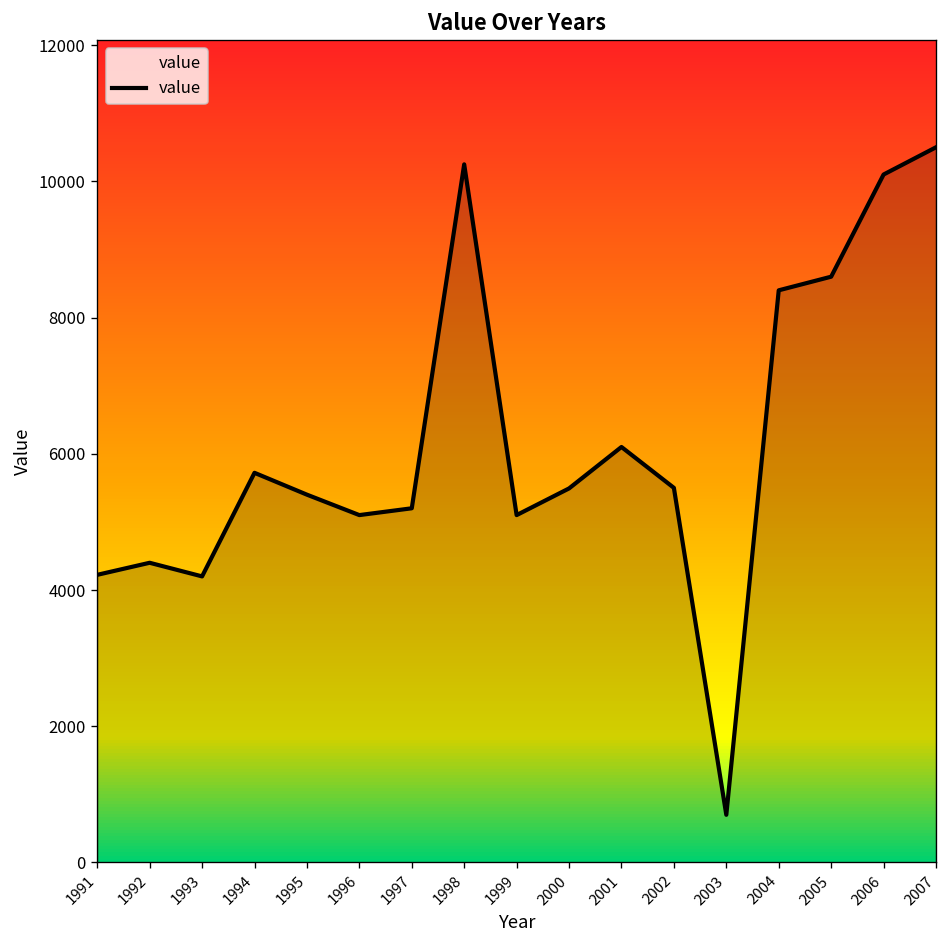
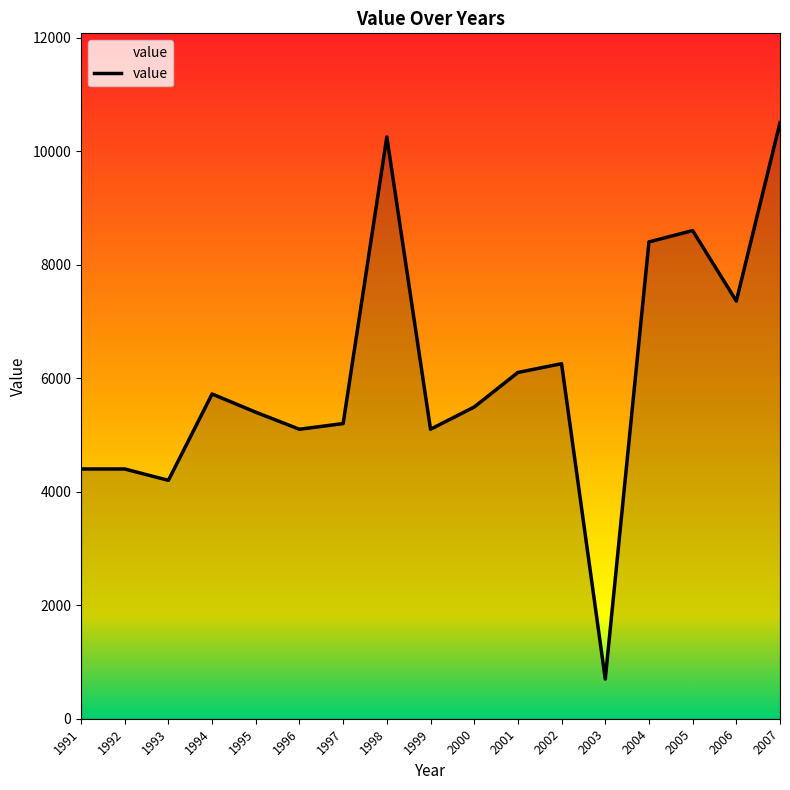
  {
-   "1991": 4200,
+   "1991": 4400,
    "1992": 4400,
    "1993": 4200,
    "1994": 5700,
    "1995": 5400,
    "1996": 5100,
    "1997": 5200,
    "1998": 10200,
    "1999": 5100,
    "2000": 5500,
    "2001": 6100,
-   "2002": 5500,
+   "2002": 6300,
    "2003": 700,
    "2004": 8400,
    "2005": 8600,
-   "2006": 10100,
+   "2006": 7400,
    "2007": 10500
  }
